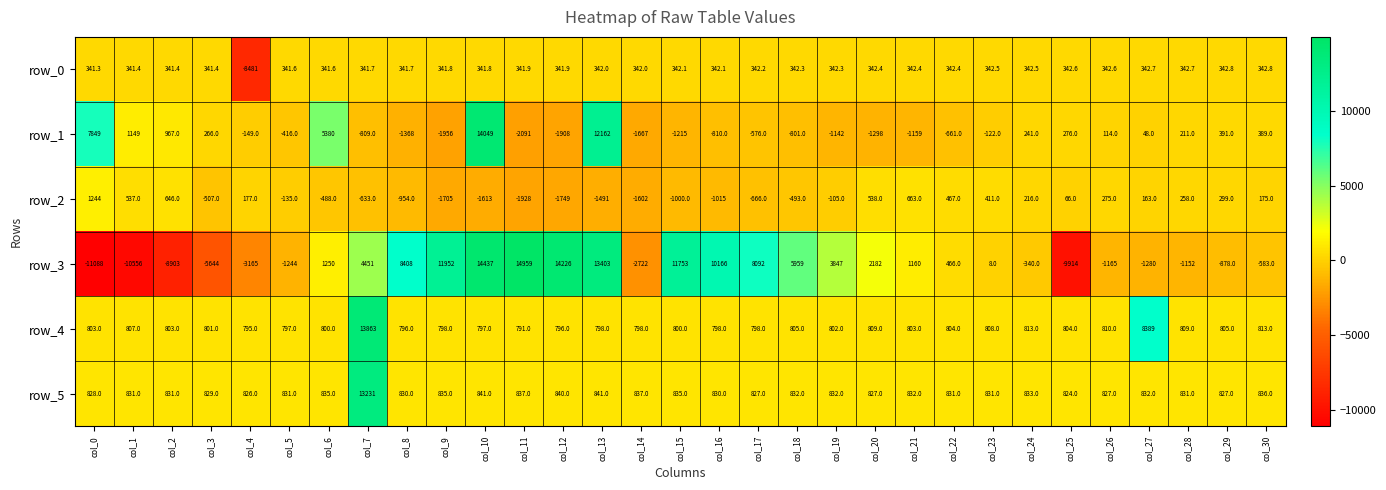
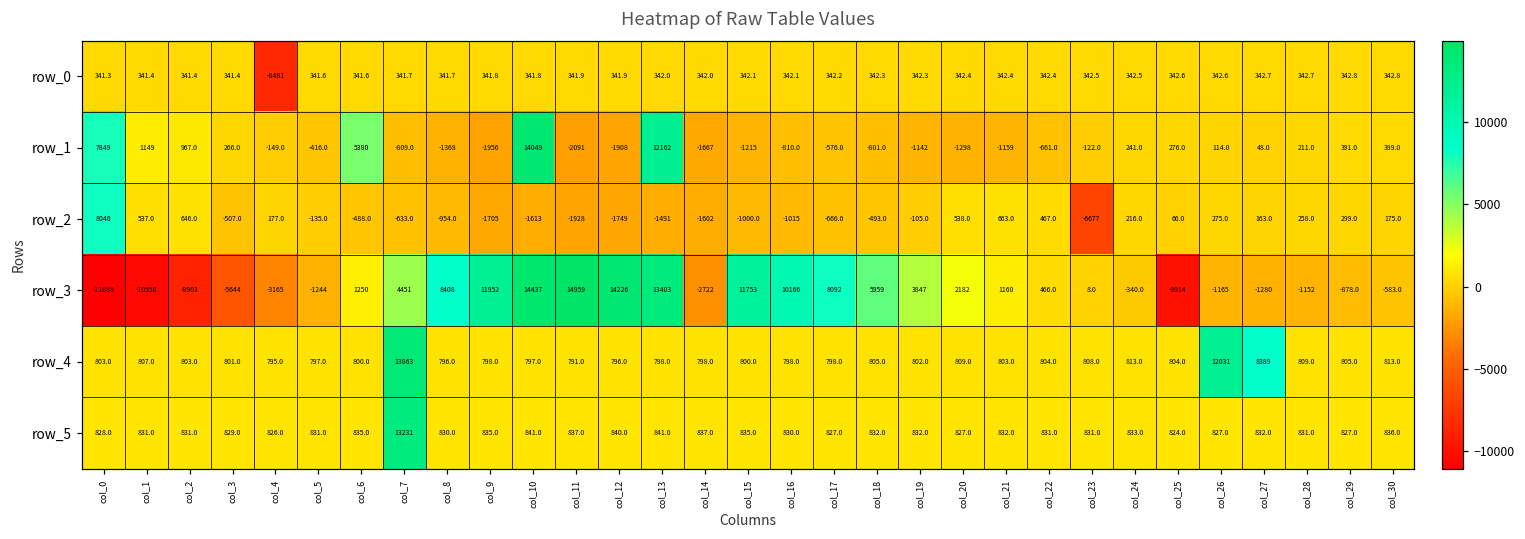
  {
    "row_0": {
      "col_0": 341.3,
      "col_1": 341.4,
      "col_2": 341.4,
      "col_3": 341.4,
      "col_4": -8481,
      "col_5": 341.6,
      "col_6": 341.6,
      "col_7": 341.7,
      "col_8": 341.7,
      "col_9": 341.8,
      "col_10": 341.8,
      "col_11": 341.9,
      "col_12": 341.9,
      "col_13": 342.0,
      "col_14": 342.0,
      "col_15": 342.1,
      "col_16": 342.1,
      "col_17": 342.2,
      "col_18": 342.3,
      "col_19": 342.3,
      "col_20": 342.4,
      "col_21": 342.4,
      "col_22": 342.4,
      "col_23": 342.5,
      "col_24": 342.5,
      "col_25": 342.6,
      "col_26": 342.6,
      "col_27": 342.7,
      "col_28": 342.7,
      "col_29": 342.8,
      "col_30": 342.8
    },
    "row_1": {
      "col_0": 7849,
      "col_1": 1149,
      "col_2": 967.0,
      "col_3": 266.0,
      "col_4": -149.0,
      "col_5": -416.0,
      "col_6": 5380,
      "col_7": -809.0,
      "col_8": -1368,
      "col_9": -1956,
      "col_10": 14049,
      "col_11": -2091,
      "col_12": -1908,
      "col_13": 12162,
      "col_14": -1667,
      "col_15": -1215,
      "col_16": -810.0,
      "col_17": -576.0,
      "col_18": -801.0,
      "col_19": -1142,
      "col_20": -1298,
      "col_21": -1159,
      "col_22": -661.0,
      "col_23": -122.0,
      "col_24": 241.0,
      "col_25": 276.0,
      "col_26": 114.0,
      "col_27": 48.0,
      "col_28": 211.0,
      "col_29": 391.0,
      "col_30": 389.0
    },
    "row_2": {
-     "col_0": 1244,
+     "col_0": 8046,
      "col_1": 537.0,
      "col_2": 646.0,
      "col_3": -507.0,
      "col_4": 177.0,
      "col_5": -135.0,
      "col_6": -488.0,
      "col_7": -633.0,
      "col_8": -954.0,
      "col_9": -1705,
      "col_10": -1613,
      "col_11": -1928,
      "col_12": -1749,
      "col_13": -1491,
      "col_14": -1602,
      "col_15": -1000.0,
      "col_16": -1015,
      "col_17": -666.0,
      "col_18": -493.0,
      "col_19": -105.0,
      "col_20": 538.0,
      "col_21": 663.0,
      "col_22": 467.0,
-     "col_23": 411.0,
+     "col_23": -6677,
      "col_24": 216.0,
      "col_25": 66.0,
      "col_26": 275.0,
      "col_27": 163.0,
      "col_28": 258.0,
      "col_29": 299.0,
      "col_30": 175.0
    },
    "row_3": {
      "col_0": -11088,
      "col_1": -10556,
      "col_2": -8903,
      "col_3": -5644,
      "col_4": -3165,
      "col_5": -1244,
      "col_6": 1250,
      "col_7": 4451,
      "col_8": 8408,
      "col_9": 11952,
      "col_10": 14437,
      "col_11": 14959,
      "col_12": 14226,
      "col_13": 13403,
      "col_14": -2722,
      "col_15": 11753,
      "col_16": 10166,
      "col_17": 8092,
      "col_18": 5959,
      "col_19": 3847,
      "col_20": 2182,
      "col_21": 1160,
      "col_22": 466.0,
      "col_23": 8.0,
      "col_24": -340.0,
      "col_25": -9914,
      "col_26": -1165,
      "col_27": -1280,
      "col_28": -1152,
      "col_29": -878.0,
      "col_30": -583.0
    },
    "row_4": {
      "col_0": 803.0,
      "col_1": 807.0,
      "col_2": 803.0,
      "col_3": 801.0,
      "col_4": 795.0,
      "col_5": 797.0,
      "col_6": 800.0,
      "col_7": 13863,
      "col_8": 796.0,
      "col_9": 798.0,
      "col_10": 797.0,
      "col_11": 791.0,
      "col_12": 796.0,
      "col_13": 798.0,
      "col_14": 798.0,
      "col_15": 800.0,
      "col_16": 798.0,
      "col_17": 798.0,
      "col_18": 805.0,
      "col_19": 802.0,
      "col_20": 809.0,
      "col_21": 803.0,
      "col_22": 804.0,
      "col_23": 808.0,
      "col_24": 813.0,
      "col_25": 804.0,
-     "col_26": 810.0,
+     "col_26": 12031,
      "col_27": 8389,
      "col_28": 809.0,
      "col_29": 805.0,
      "col_30": 813.0
    },
    "row_5": {
      "col_0": 828.0,
      "col_1": 831.0,
      "col_2": 831.0,
      "col_3": 829.0,
      "col_4": 826.0,
      "col_5": 831.0,
      "col_6": 835.0,
      "col_7": 13231,
      "col_8": 830.0,
      "col_9": 835.0,
      "col_10": 841.0,
      "col_11": 837.0,
      "col_12": 840.0,
      "col_13": 841.0,
      "col_14": 837.0,
      "col_15": 835.0,
      "col_16": 830.0,
      "col_17": 827.0,
      "col_18": 832.0,
      "col_19": 832.0,
      "col_20": 827.0,
      "col_21": 832.0,
      "col_22": 831.0,
      "col_23": 831.0,
      "col_24": 833.0,
      "col_25": 824.0,
      "col_26": 827.0,
      "col_27": 832.0,
      "col_28": 831.0,
      "col_29": 827.0,
      "col_30": 836.0
    }
  }
